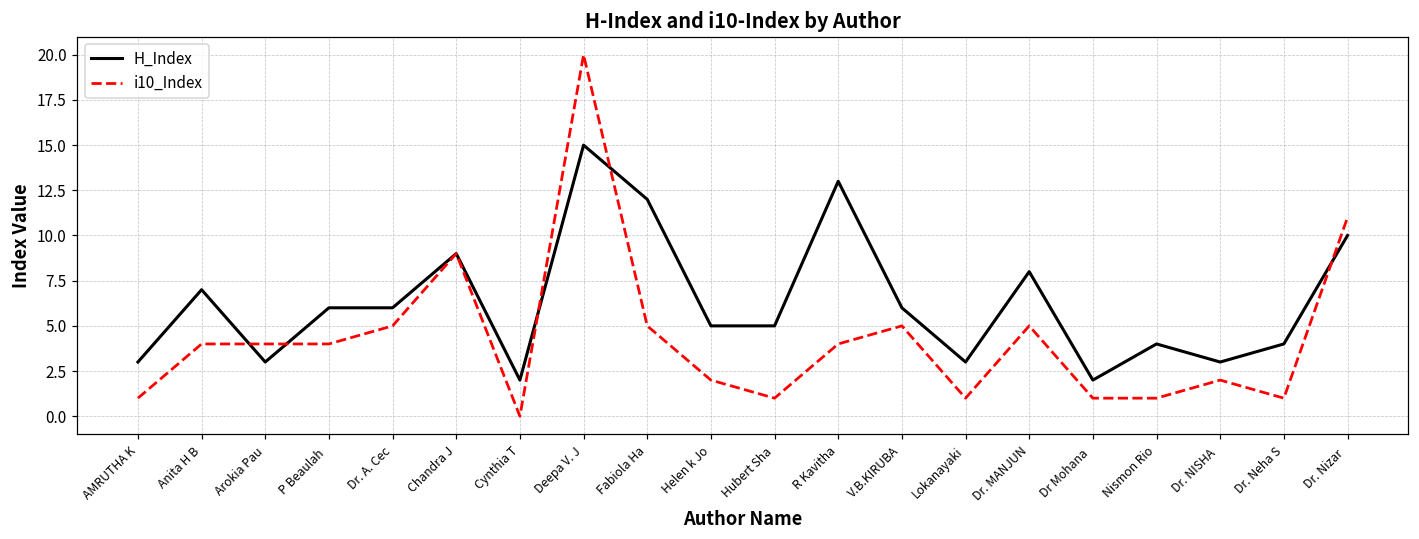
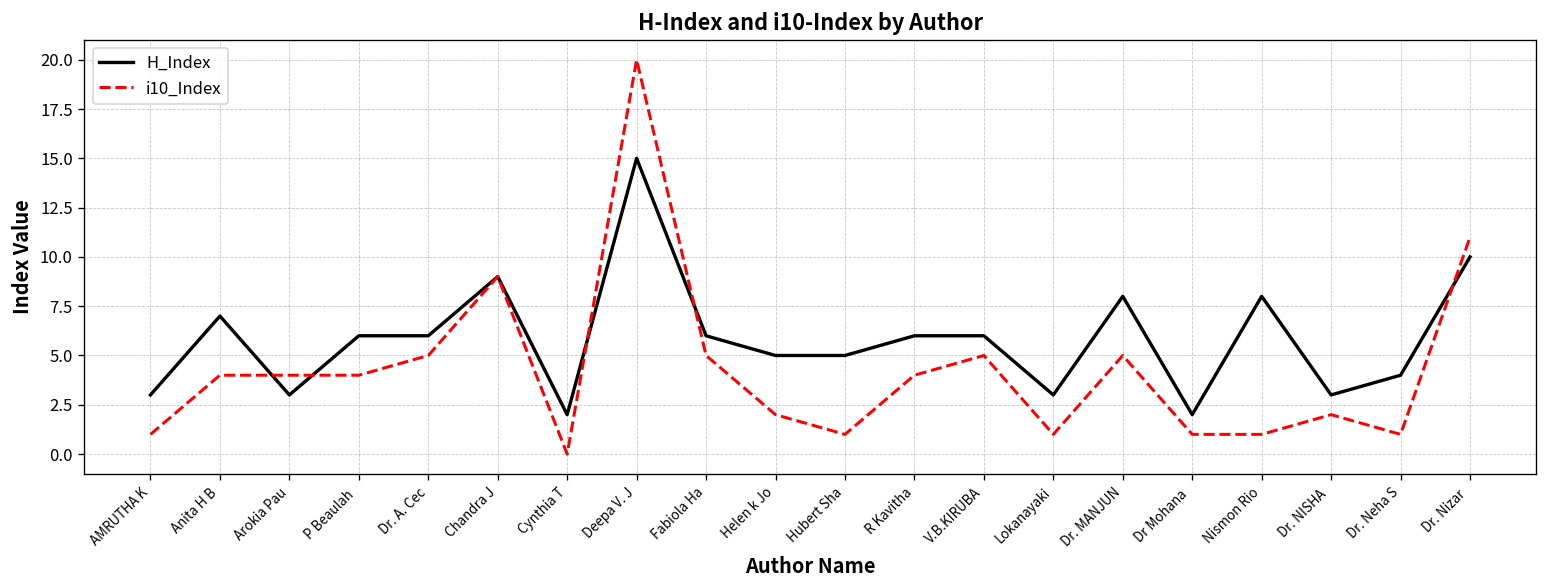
  {
    "H_Index": {
      "AMRUTHA K": 3,
      "Anita H B": 7,
      "Arokia Pau": 3,
      "P Beaulah": 6,
      "Dr. A. Cec": 6,
      "Cynthia T": 2,
      "Deepa V. J": 15,
-     "Fabiola Ha": 12,
+     "Fabiola Ha": 6,
      "Helen k Jo": 5,
      "Hubert Sha": 5,
-     "R Kavitha": 13,
+     "R Kavitha": 6,
      "V.B.KIRUBA": 6,
      "Lokanayaki": 3,
      "Dr. MANJUN": 8,
      "Dr Mohana": 2,
-     "Nismon Rio": 4,
+     "Nismon Rio": 8,
      "Dr. NISHA": 3,
      "Dr. Neha S": 4,
      "Dr. Nizar": 10
    },
    "i10_Index": {
      "AMRUTHA K": 1,
      "Anita H B": 4,
      "Arokia Pau": 4,
      "P Beaulah": 4,
      "Dr. A. Cec": 5,
      "Cynthia T": 0,
      "Deepa V. J": 20,
      "Fabiola Ha": 5,
      "Helen k Jo": 2,
      "Hubert Sha": 1,
      "R Kavitha": 4,
      "V.B.KIRUBA": 5,
      "Lokanayaki": 1,
      "Dr. MANJUN": 5,
      "Dr Mohana": 1,
      "Nismon Rio": 1,
      "Dr. NISHA": 2,
      "Dr. Neha S": 1,
      "Dr. Nizar": 11
    }
  }
